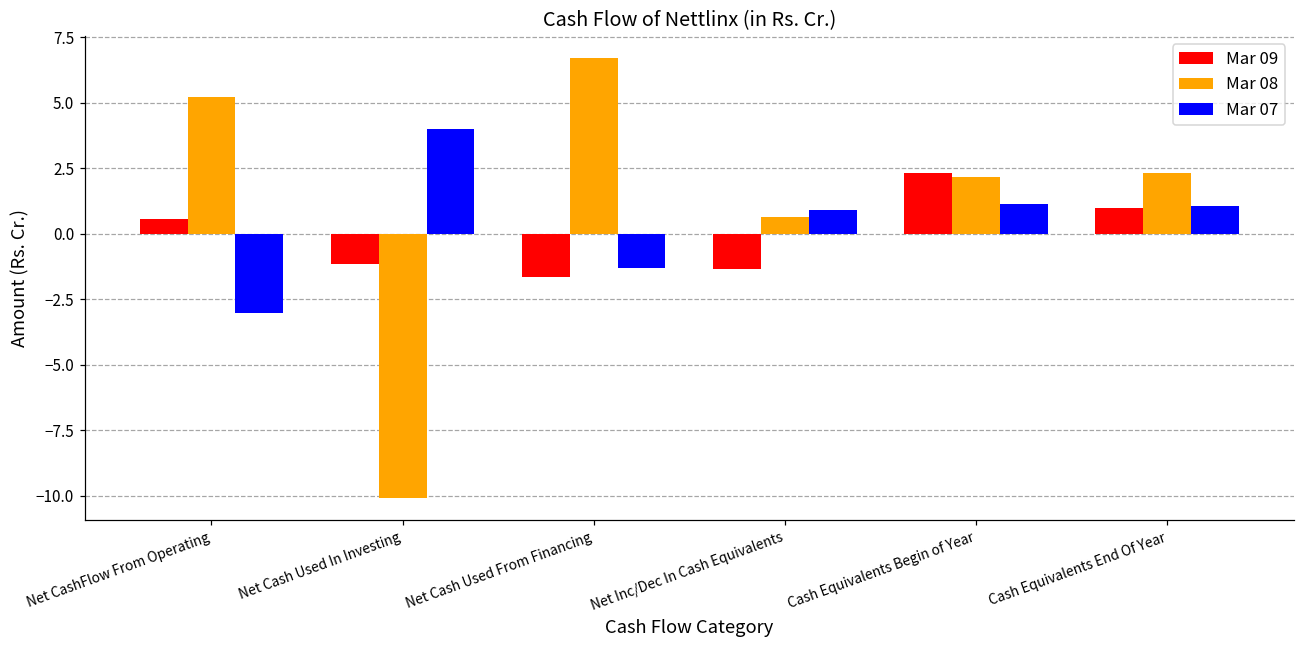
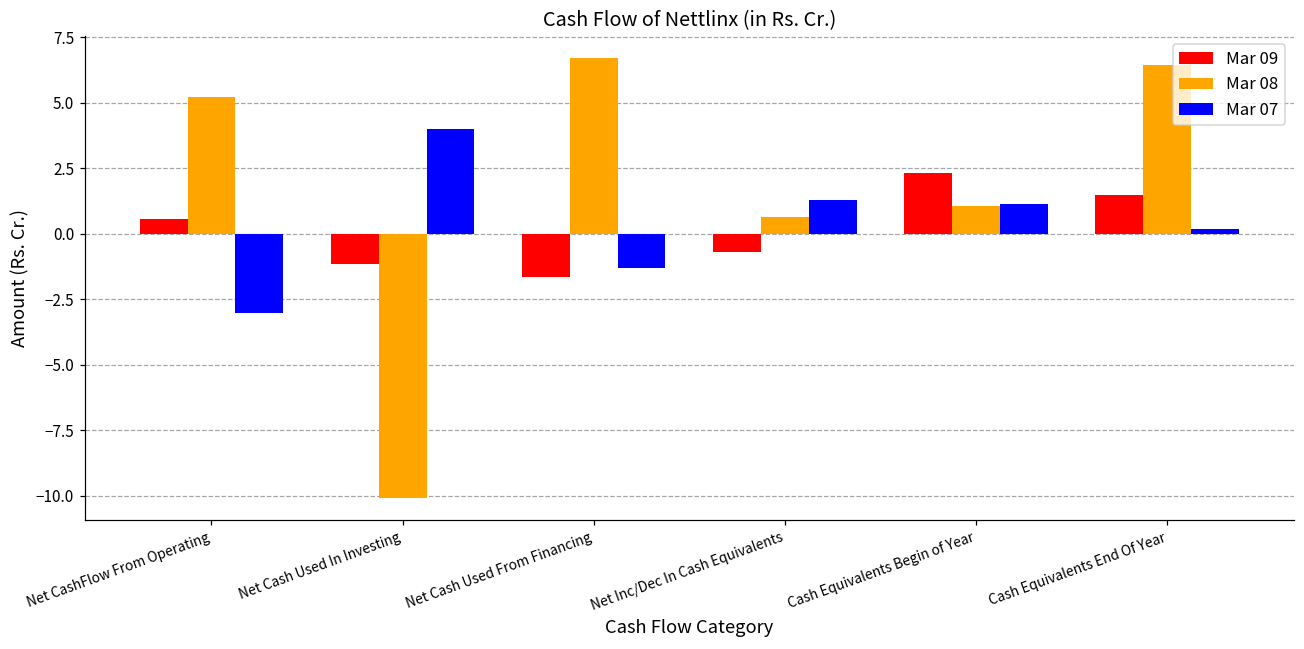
  {
    "Mar 09": {
      "Net CashFlow From Operating": 0.6,
      "Net Cash Used In Investing": -1.2,
      "Net Cash Used From Financing": -1.7,
-     "Net Inc/Dec In Cash Equivalents": -1.4,
+     "Net Inc/Dec In Cash Equivalents": -0.7,
      "Cash Equivalents Begin of Year": 2.3,
-     "Cash Equivalents End Of Year": 1.0
+     "Cash Equivalents End Of Year": 1.5
    },
    "Mar 08": {
      "Net CashFlow From Operating": 5.2,
      "Net Cash Used In Investing": -10.1,
      "Net Cash Used From Financing": 6.7,
      "Net Inc/Dec In Cash Equivalents": 0.6,
-     "Cash Equivalents Begin of Year": 2.2,
-     "Cash Equivalents End Of Year": 2.3
+     "Cash Equivalents Begin of Year": 1.1,
+     "Cash Equivalents End Of Year": 6.5
    },
    "Mar 07": {
      "Net CashFlow From Operating": -3.0,
      "Net Cash Used In Investing": 4.0,
      "Net Cash Used From Financing": -1.3,
-     "Net Inc/Dec In Cash Equivalents": 0.9,
+     "Net Inc/Dec In Cash Equivalents": 1.3,
      "Cash Equivalents Begin of Year": 1.1,
-     "Cash Equivalents End Of Year": 1.1
+     "Cash Equivalents End Of Year": 0.2
    }
  }
